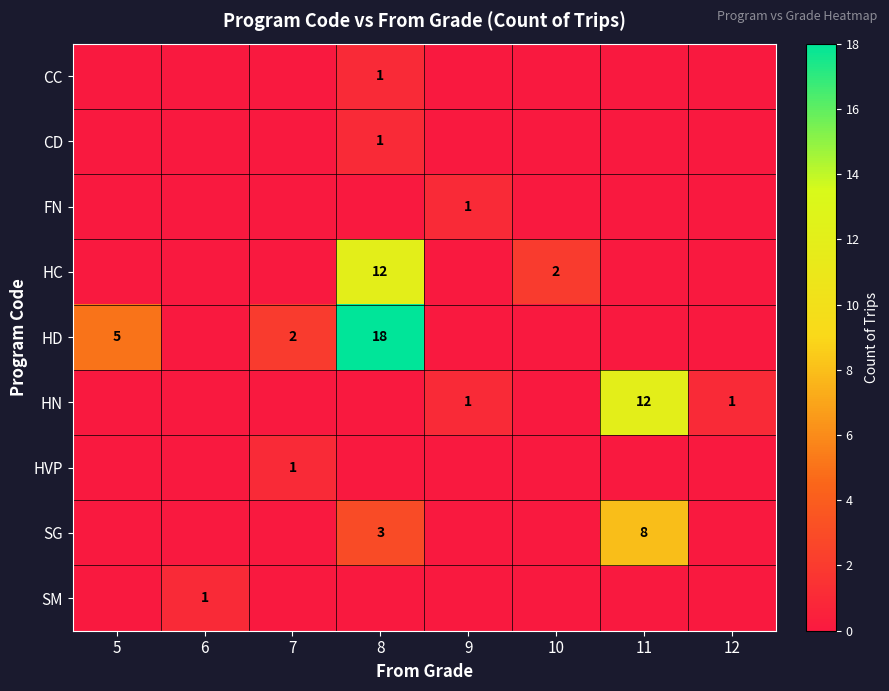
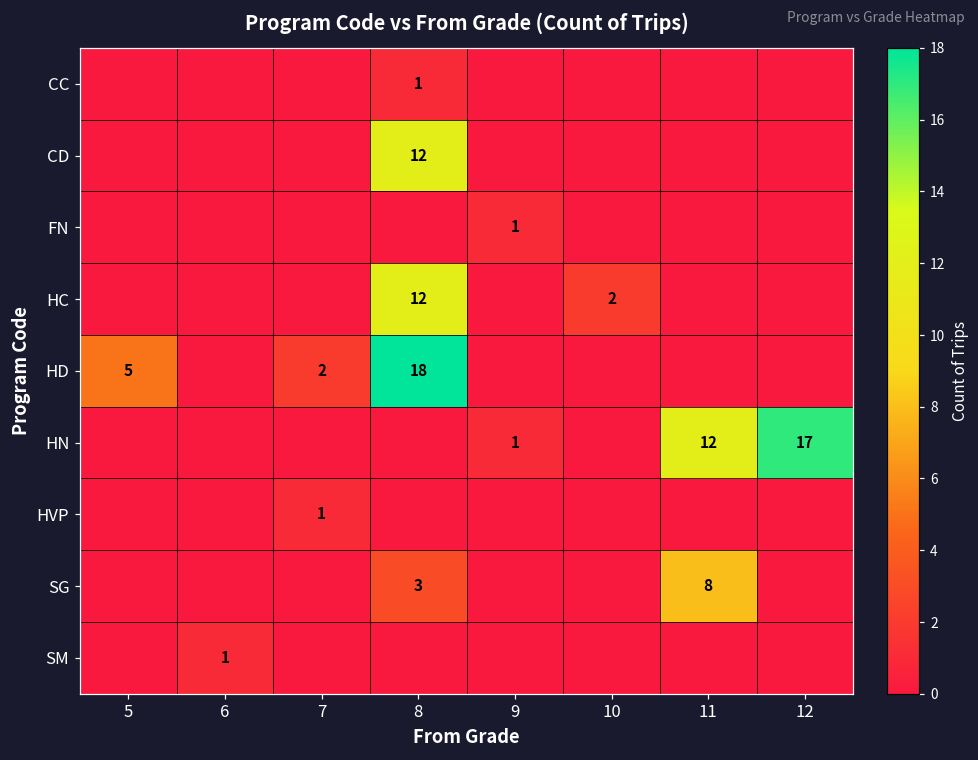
  {
    "CC": {
      "8": 1
    },
    "CD": {
-     "8": 1
+     "8": 12
    },
    "FN": {
      "9": 1
    },
    "HC": {
      "8": 12,
      "10": 2
    },
    "HD": {
      "5": 5,
      "7": 2,
      "8": 18
    },
    "HN": {
      "9": 1,
      "11": 12,
-     "12": 1
+     "12": 17
    },
    "HVP": {
      "7": 1
    },
    "SG": {
      "8": 3,
      "11": 8
    },
    "SM": {
      "6": 1
    }
  }
